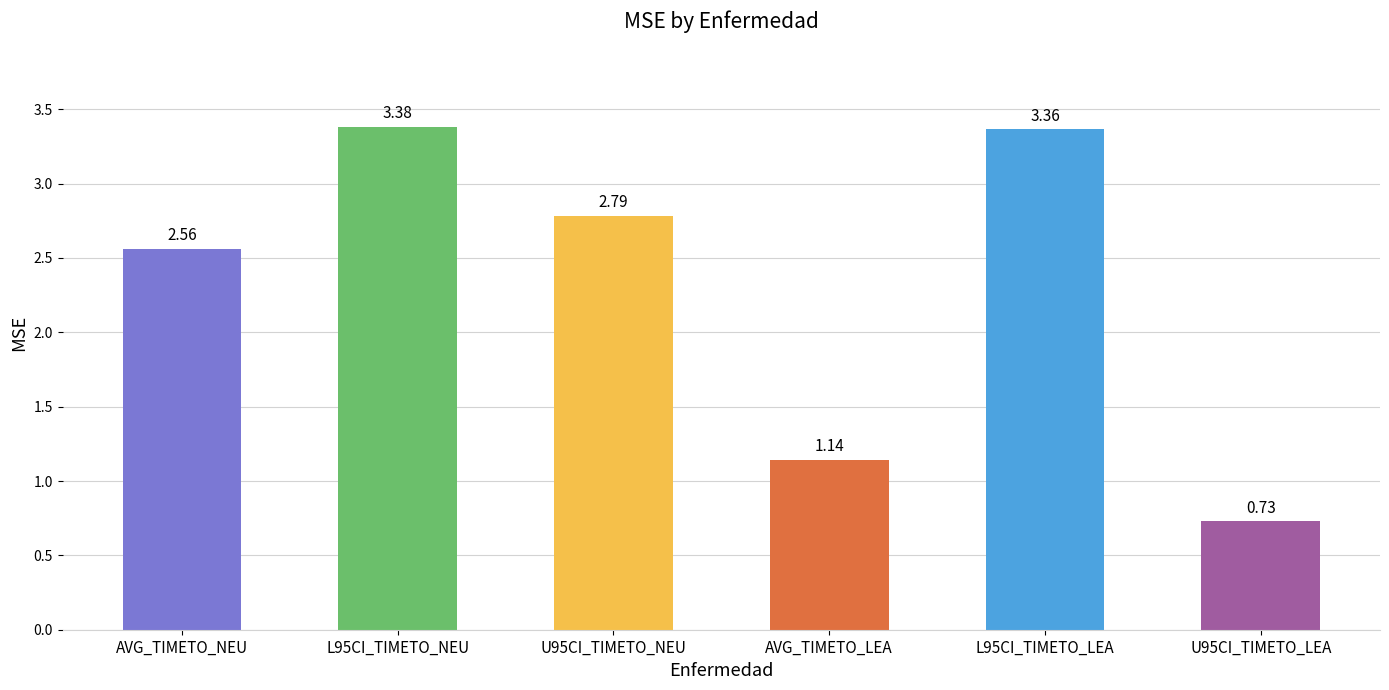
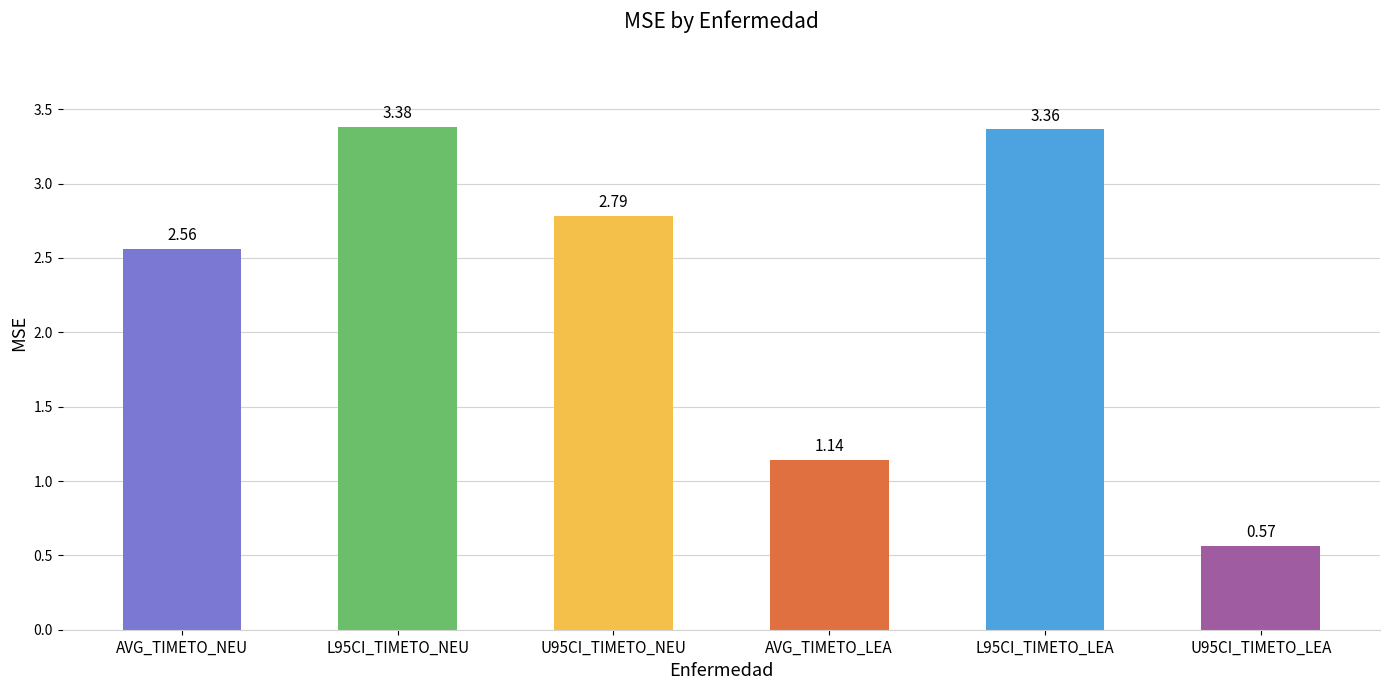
  {
    "AVG_TIMETO_NEU": 2.56,
    "L95CI_TIMETO_NEU": 3.38,
    "U95CI_TIMETO_NEU": 2.79,
    "AVG_TIMETO_LEA": 1.14,
    "L95CI_TIMETO_LEA": 3.36,
-   "U95CI_TIMETO_LEA": 0.73
+   "U95CI_TIMETO_LEA": 0.57
  }
